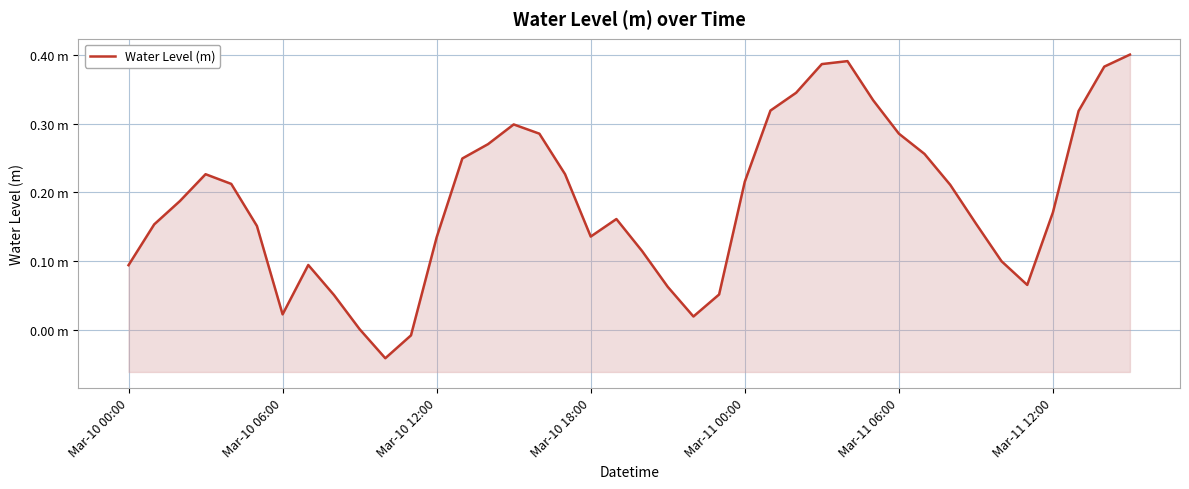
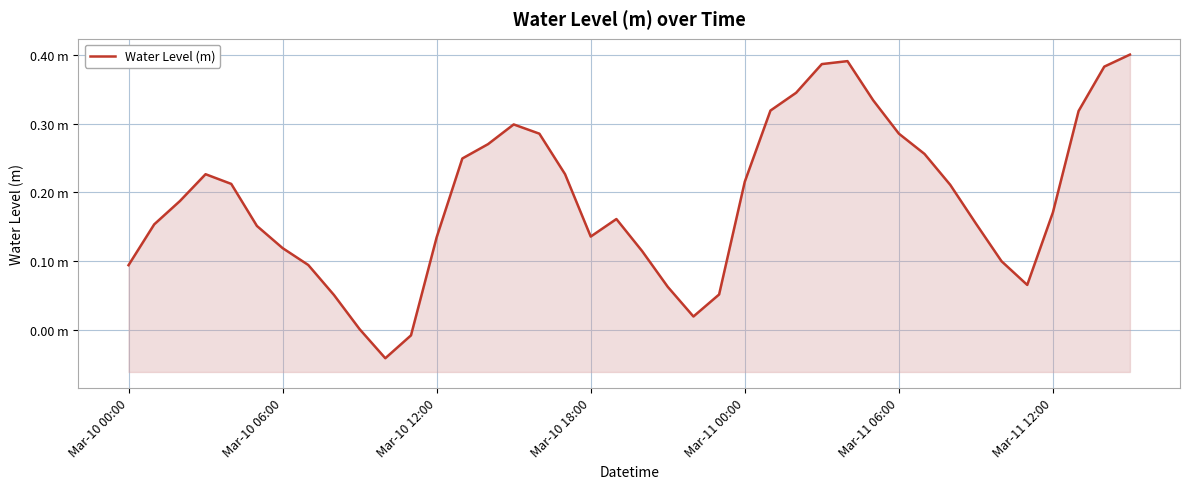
  {
    "Mar-10 00:00": "0.09 m",
-   "Mar-10 06:00": "0.02 m",
+   "Mar-10 06:00": "0.12 m",
    "Mar-10 12:00": "0.13 m",
    "Mar-10 18:00": "0.14 m",
    "Mar-11 00:00": "0.22 m",
    "Mar-11 06:00": "0.29 m",
    "Mar-11 12:00": "0.17 m"
  }
